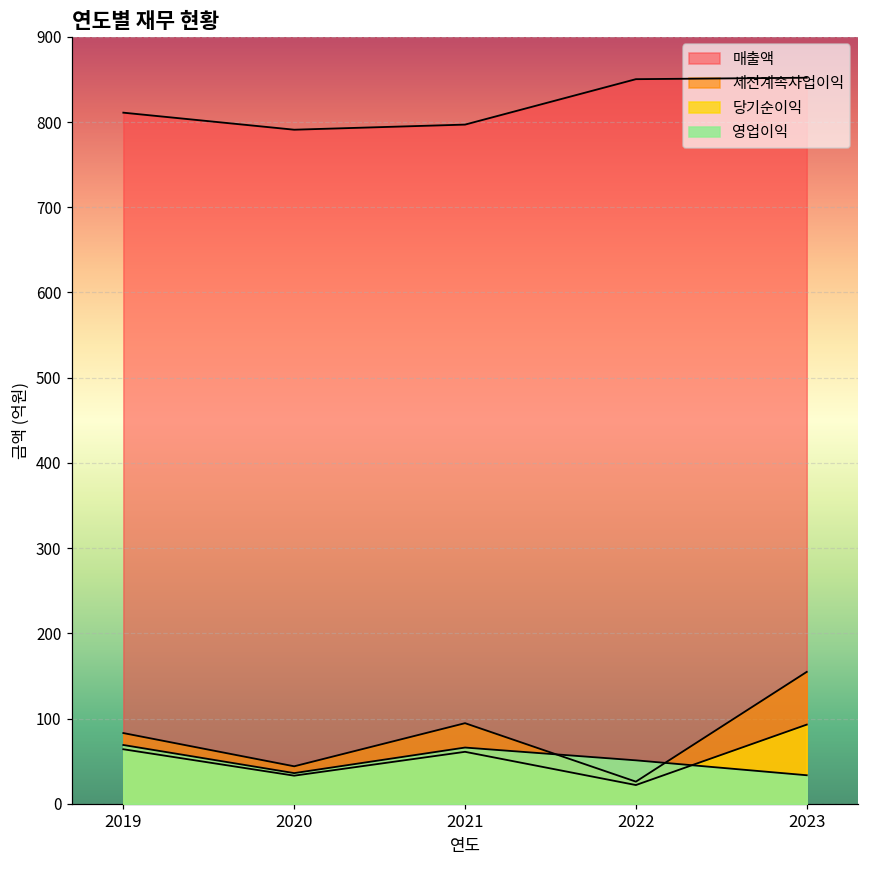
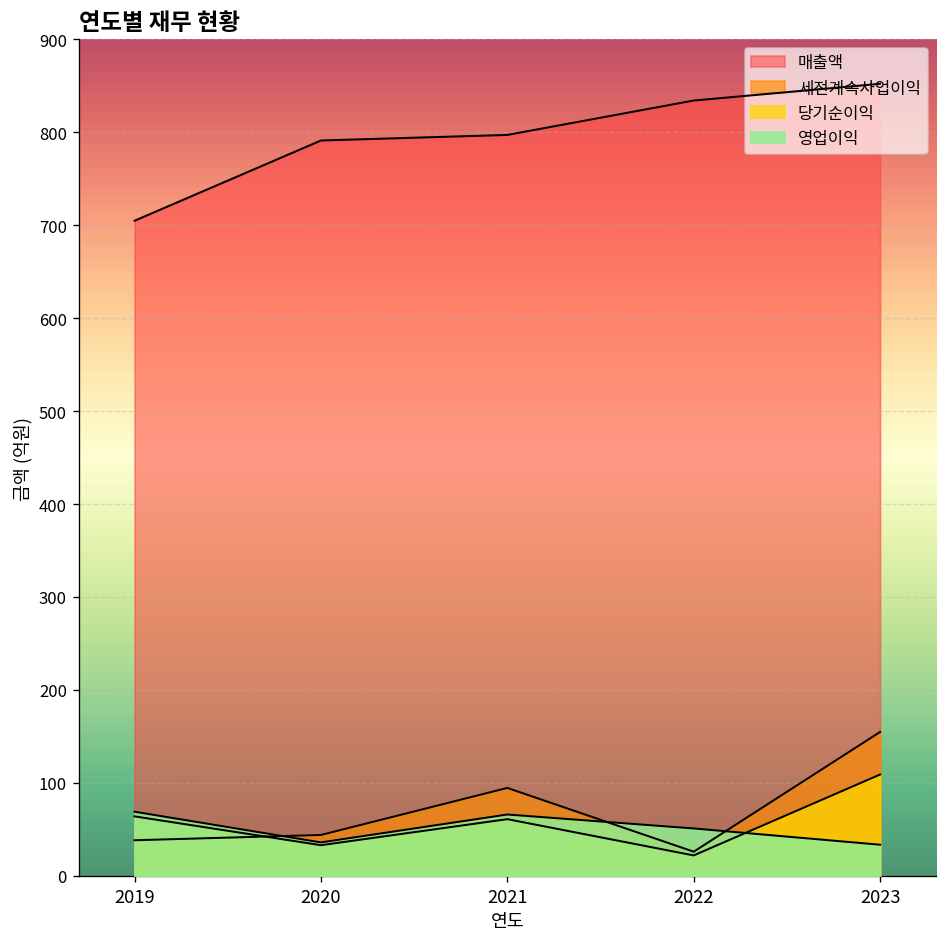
  {
    "매출액": {
-     "2019": 810,
+     "2019": 700,
      "2020": 790,
      "2021": 800,
-     "2022": 850
+     "2022": 830
    },
    "세전계속사업이익": {
-     "2019": 80,
+     "2019": 40,
      "2020": 40,
      "2021": 90,
      "2022": 30,
      "2023": 150
    },
    "당기순이익": {
      "2019": 60,
      "2021": 60,
      "2022": 20,
-     "2023": 90
+     "2023": 110
    },
    "영업이익": {
      "2019": 70,
      "2021": 70,
      "2022": 50,
      "2023": 30
    }
  }
